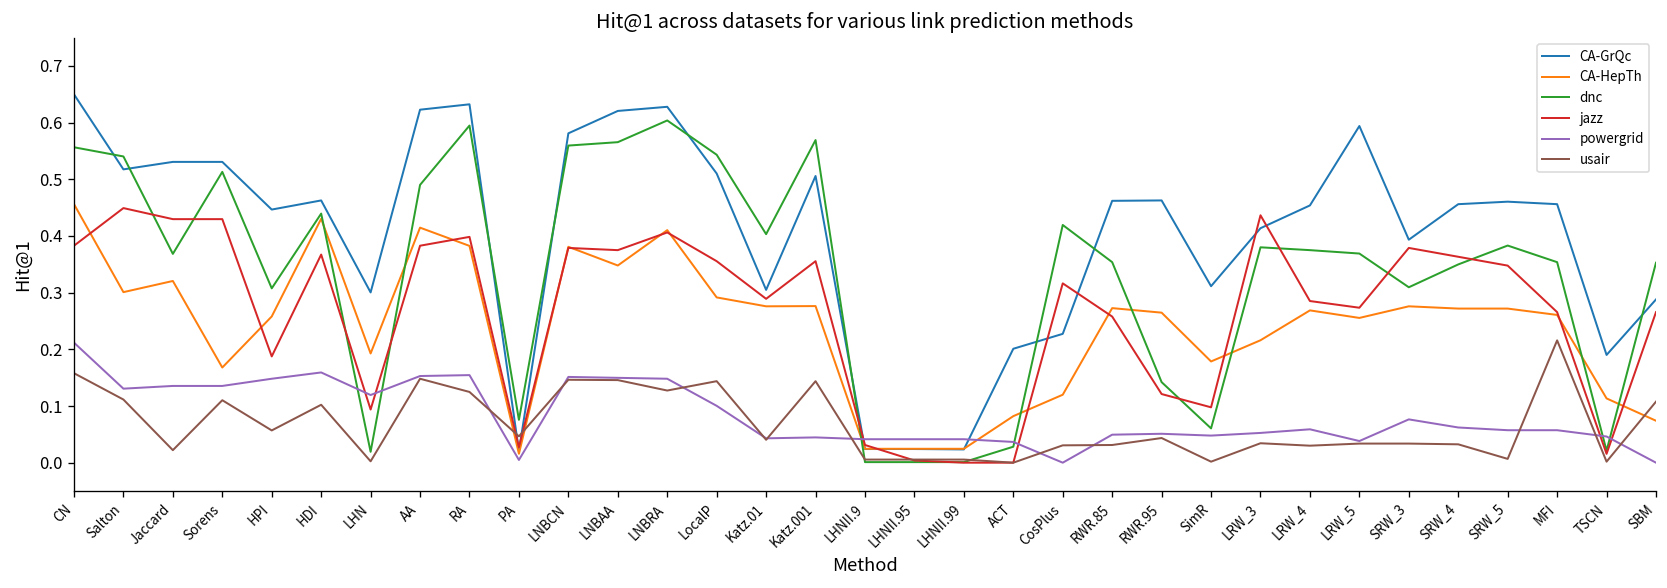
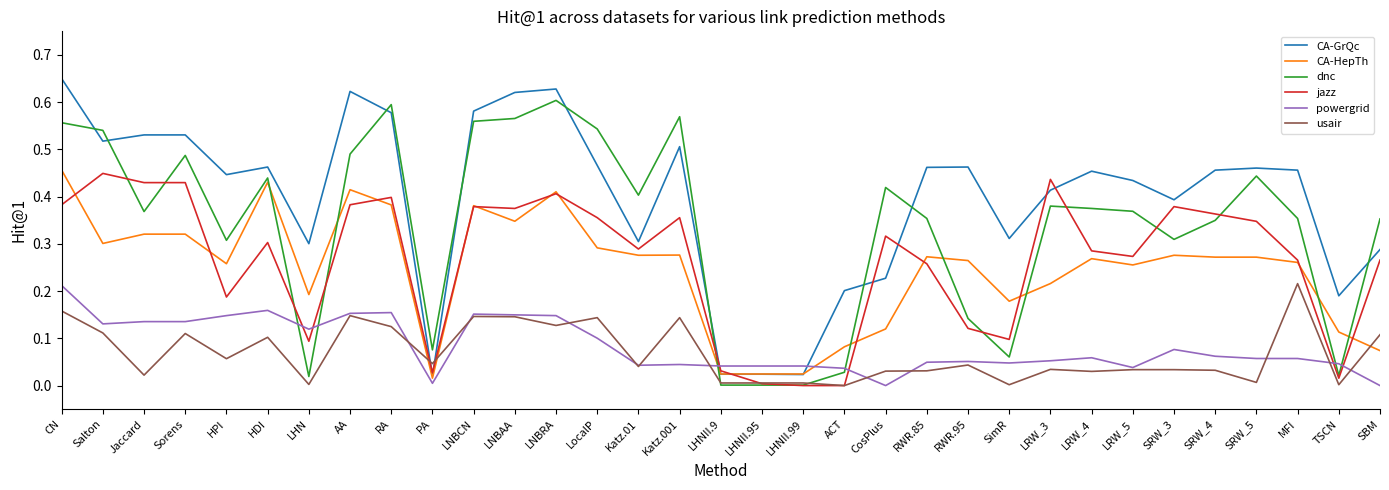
  {
    "CA-GrQc": {
      "CN": 0.65,
      "Salton": 0.52,
      "Jaccard": 0.53,
      "Sorens": 0.53,
      "HPI": 0.45,
      "HDI": 0.46,
      "LHN": 0.30,
      "AA": 0.62,
-     "RA": 0.63,
+     "RA": 0.58,
      "LNBCN": 0.58,
      "LNBAA": 0.62,
      "LNBRA": 0.63,
-     "LocalP": 0.51,
+     "LocalP": 0.47,
      "Katz.01": 0.30,
      "Katz.001": 0.51,
      "ACT": 0.20,
      "CosPlus": 0.23,
      "RWR.85": 0.46,
      "RWR.95": 0.46,
      "SimR": 0.31,
      "LRW_3": 0.41,
      "LRW_4": 0.45,
-     "LRW_5": 0.59,
+     "LRW_5": 0.43,
      "SRW_3": 0.39,
      "SRW_4": 0.46,
      "SRW_5": 0.46,
      "MFI": 0.46,
      "TSCN": 0.19,
      "SBM": 0.29
    },
    "CA-HepTh": {
      "CN": 0.46,
      "Salton": 0.30,
      "Jaccard": 0.32,
-     "Sorens": 0.17,
+     "Sorens": 0.32,
      "HPI": 0.26,
      "HDI": 0.43,
      "LHN": 0.19,
      "AA": 0.41,
      "RA": 0.38,
      "LNBAA": 0.35,
      "LocalP": 0.29,
      "Katz.01": 0.28,
      "Katz.001": 0.28,
      "ACT": 0.08,
      "CosPlus": 0.12,
      "RWR.85": 0.27,
      "RWR.95": 0.26,
      "SimR": 0.18,
      "LRW_3": 0.22,
      "LRW_4": 0.27,
      "LRW_5": 0.26,
      "SRW_3": 0.28,
      "SRW_4": 0.27,
      "SRW_5": 0.27,
      "TSCN": 0.11,
      "SBM": 0.07
    },
    "dnc": {
      "CN": 0.56,
      "Salton": 0.54,
      "Jaccard": 0.37,
-     "Sorens": 0.51,
+     "Sorens": 0.49,
      "HPI": 0.31,
      "HDI": 0.44,
      "LHN": 0.02,
      "AA": 0.49,
      "RA": 0.59,
      "PA": 0.08,
      "LNBCN": 0.56,
      "LNBAA": 0.57,
      "LNBRA": 0.60,
      "LocalP": 0.54,
      "Katz.01": 0.40,
      "Katz.001": 0.57,
      "ACT": 0.03,
      "CosPlus": 0.42,
      "RWR.85": 0.35,
      "RWR.95": 0.14,
      "SimR": 0.06,
      "LRW_3": 0.38,
      "LRW_4": 0.38,
      "LRW_5": 0.37,
      "SRW_3": 0.31,
      "SRW_4": 0.35,
-     "SRW_5": 0.38,
+     "SRW_5": 0.44,
      "MFI": 0.35,
      "TSCN": 0.02,
      "SBM": 0.35
    },
    "jazz": {
      "CN": 0.38,
      "Salton": 0.45,
      "Jaccard": 0.43,
      "Sorens": 0.43,
      "HPI": 0.19,
-     "HDI": 0.37,
+     "HDI": 0.30,
      "LHN": 0.09,
      "AA": 0.38,
      "RA": 0.40,
      "PA": 0.03,
      "LNBAA": 0.38,
      "LocalP": 0.36,
      "Katz.01": 0.29,
      "Katz.001": 0.36,
      "LHNII.9": 0.03,
      "CosPlus": 0.32,
      "RWR.85": 0.26,
      "RWR.95": 0.12,
      "SimR": 0.10,
      "LRW_3": 0.44,
      "LRW_4": 0.29,
      "LRW_5": 0.27,
      "SRW_3": 0.38,
      "SRW_4": 0.36,
      "SRW_5": 0.35,
      "TSCN": 0.02,
      "SBM": 0.27
    },
    "powergrid": {
      "CN": 0.21,
      "Salton": 0.13,
      "Jaccard": 0.14,
      "Sorens": 0.14,
      "HPI": 0.15,
      "HDI": 0.16,
      "LHN": 0.12,
      "RA": 0.15,
      "PA": 0.00,
      "LNBRA": 0.15,
      "LocalP": 0.10,
      "Katz.001": 0.04,
      "LHNII.9": 0.04,
      "LHNII.95": 0.04,
      "LHNII.99": 0.04,
      "ACT": 0.04,
      "CosPlus": 0.00,
      "RWR.85": 0.05,
      "RWR.95": 0.05,
      "SimR": 0.05,
      "LRW_3": 0.05,
      "LRW_4": 0.06,
      "SRW_3": 0.08,
      "SRW_4": 0.06,
      "SRW_5": 0.06,
      "MFI": 0.06,
      "TSCN": 0.05,
      "SBM": 0.00
    },
    "usair": {
      "CN": 0.16,
      "Salton": 0.11,
      "Jaccard": 0.02,
      "Sorens": 0.11,
      "HPI": 0.06,
      "HDI": 0.10,
      "LHN": 0.00,
      "RA": 0.12,
      "PA": 0.05,
      "LNBRA": 0.13,
      "LocalP": 0.14,
      "Katz.001": 0.14,
      "CosPlus": 0.03,
      "RWR.85": 0.03,
      "RWR.95": 0.04,
      "SimR": 0.00,
      "LRW_3": 0.03,
      "LRW_4": 0.03,
      "SRW_3": 0.03,
      "SRW_4": 0.03,
      "SRW_5": 0.01,
      "MFI": 0.22,
      "TSCN": 0.00,
      "SBM": 0.11
    }
  }
